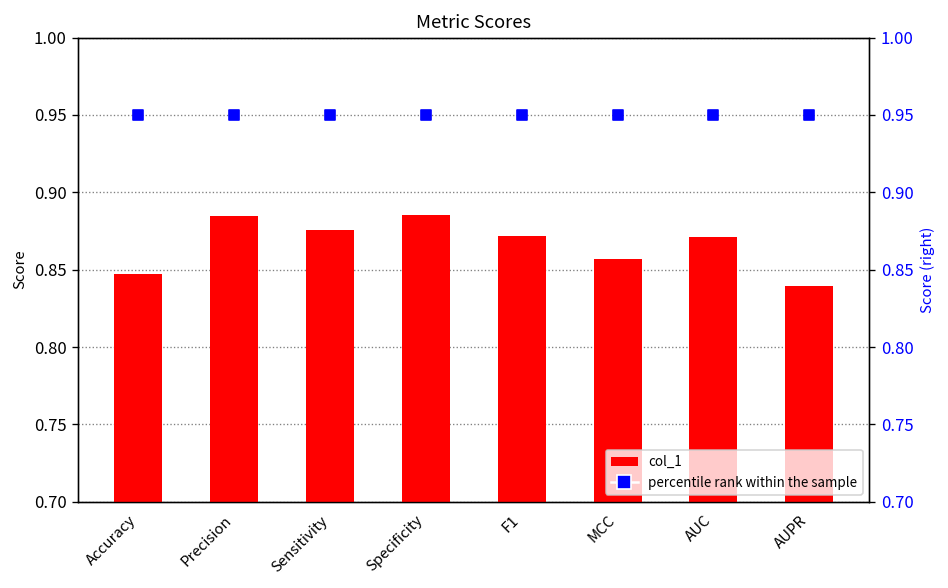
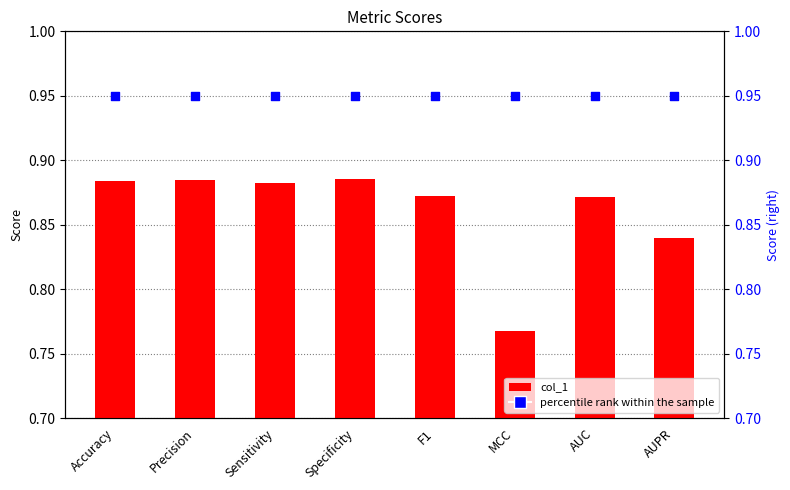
  {
    "col_1": {
-     "Accuracy": 0.847,
+     "Accuracy": 0.884,
      "Precision": 0.885,
-     "Sensitivity": 0.876,
+     "Sensitivity": 0.882,
      "Specificity": 0.885,
      "F1": 0.872,
-     "MCC": 0.857,
+     "MCC": 0.767,
      "AUC": 0.871,
      "AUPR": 0.839
    }
  }
